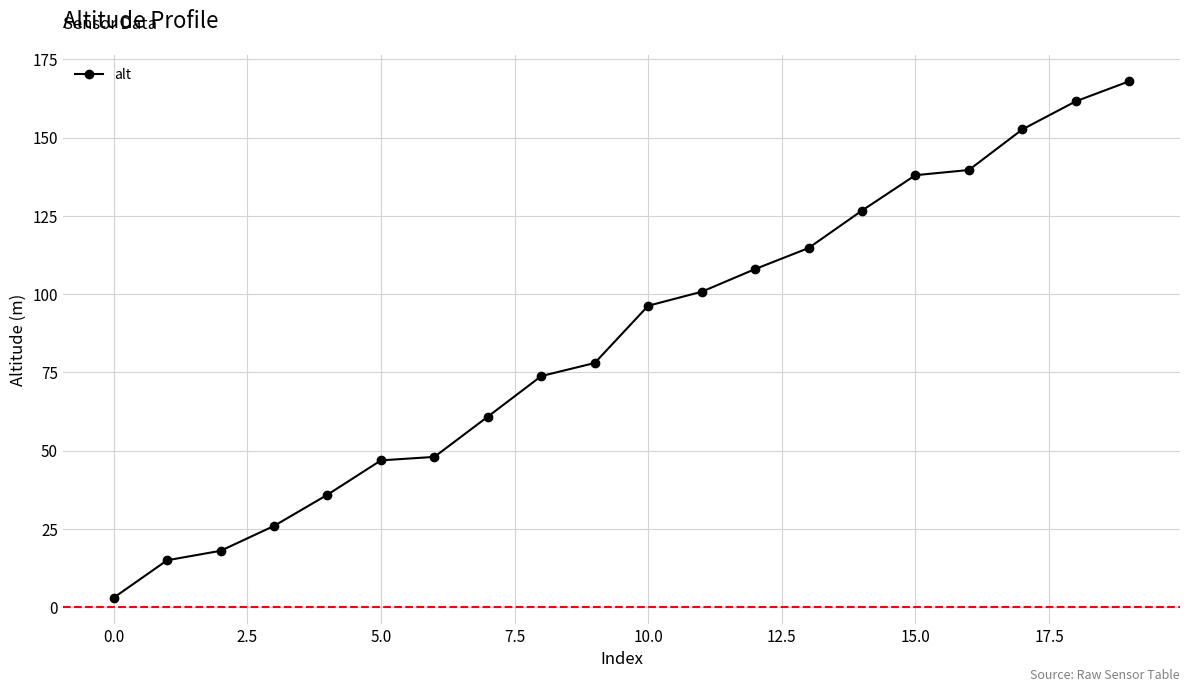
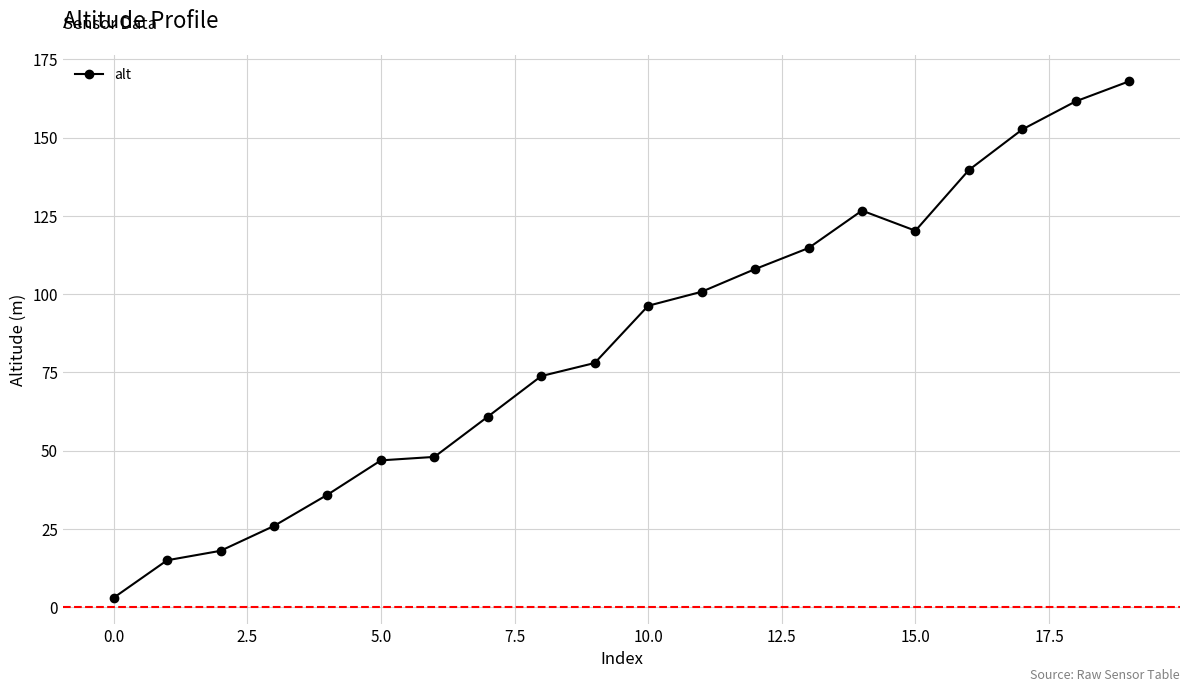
  {
    "0.0": 3,
    "5.0": 47,
    "10.0": 96,
-   "15.0": 138
+   "15.0": 120
  }
